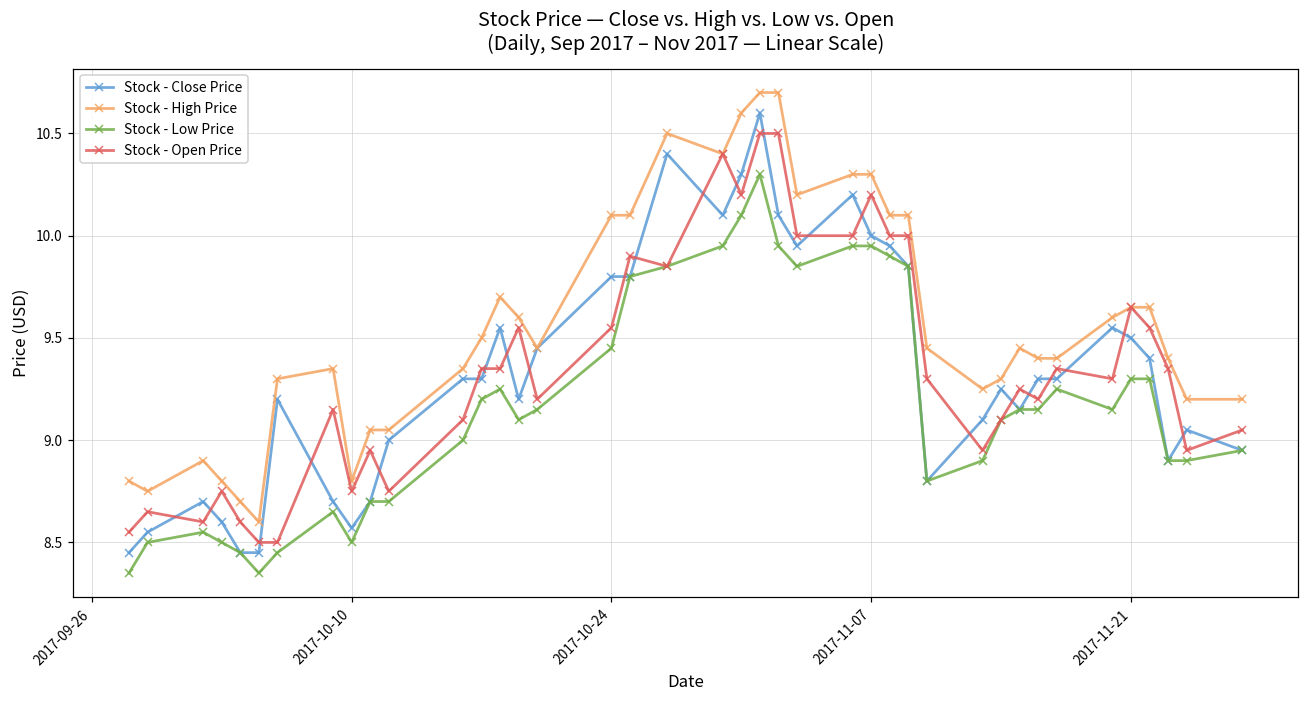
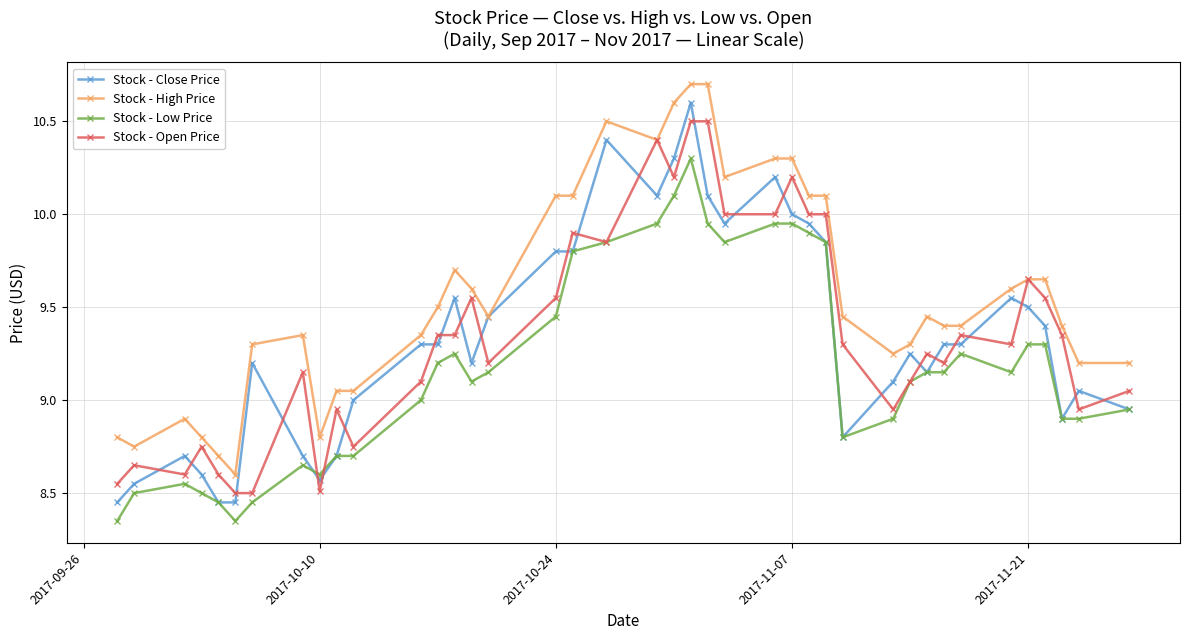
  {
    "Stock - Close Price": {
      "2017-10-10": 8.57,
      "2017-10-24": 9.80,
      "2017-11-07": 10.00,
      "2017-11-21": 9.50
    },
    "Stock - High Price": {
      "2017-10-10": 8.80,
      "2017-10-24": 10.10,
      "2017-11-07": 10.30
    },
    "Stock - Low Price": {
-     "2017-10-10": 8.5,
+     "2017-10-10": 8.6,
      "2017-10-24": 9.45,
      "2017-11-07": 9.95,
      "2017-11-21": 9.3
    },
    "Stock - Open Price": {
-     "2017-10-10": 8.75,
+     "2017-10-10": 8.51,
      "2017-10-24": 9.55,
      "2017-11-07": 10.20
    }
  }
